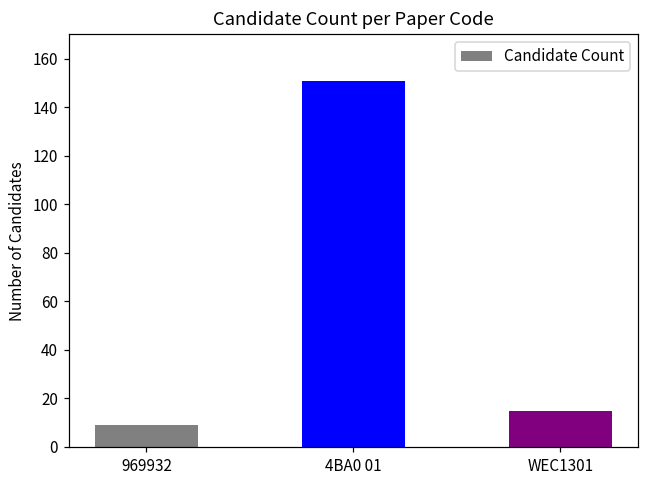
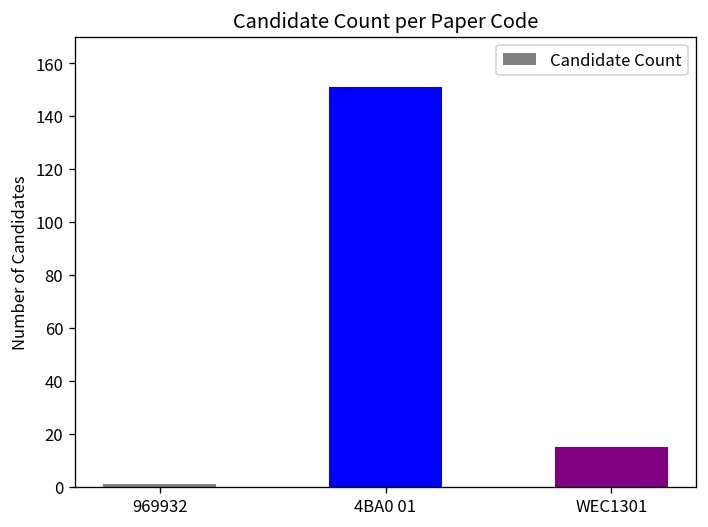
  {
-   "969932": 9,
+   "969932": 1,
    "4BA0 01": 151,
    "WEC1301": 15
  }
